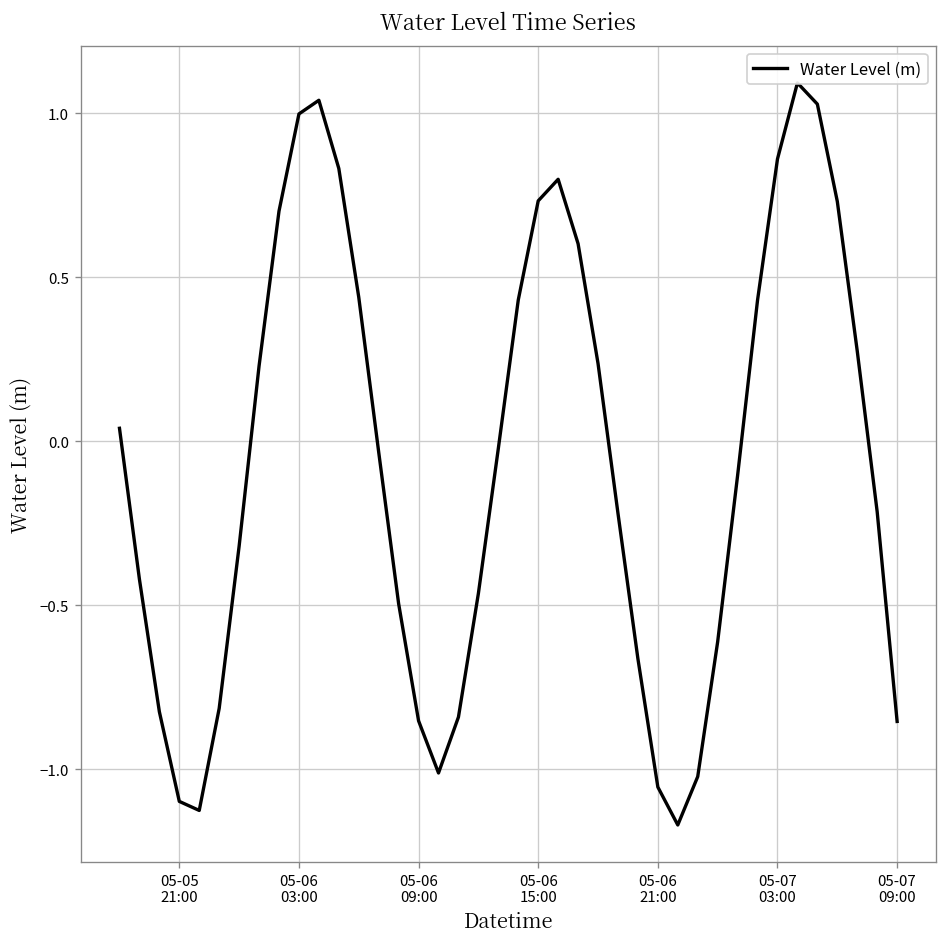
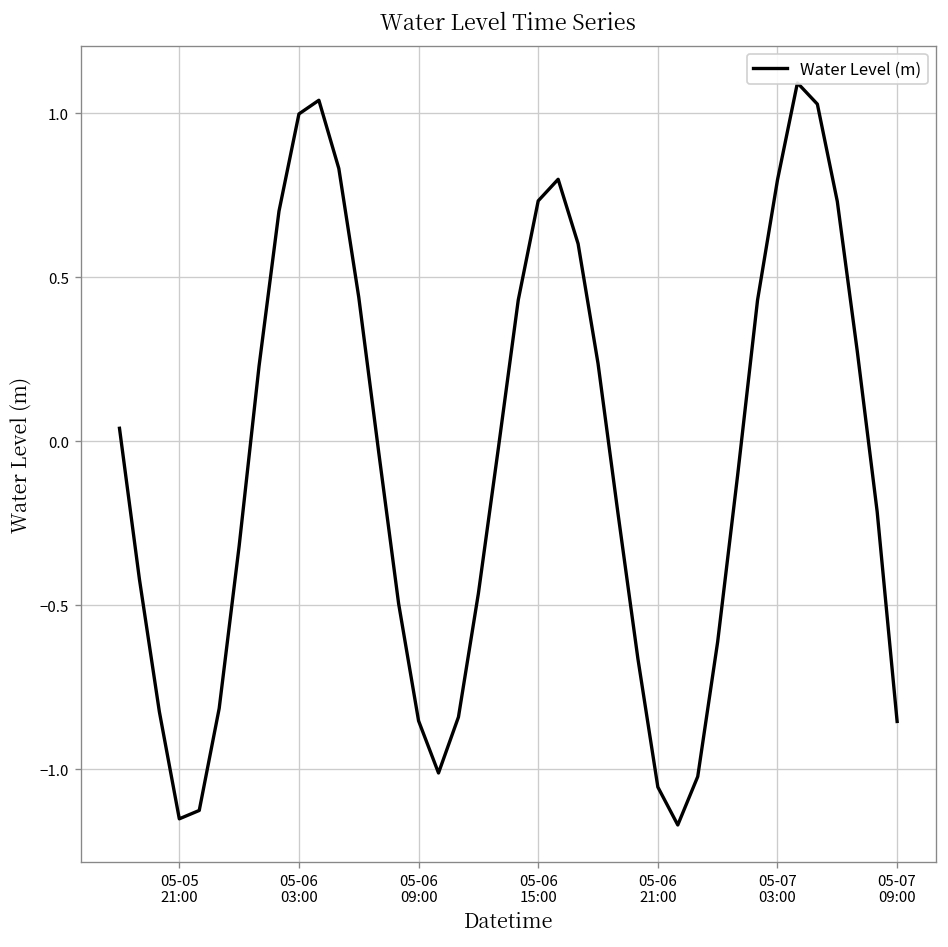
  {
-   "05-05 21:00": -1.10,
+   "05-05 21:00": -1.15,
    "05-06 03:00": 1.00,
    "05-06 09:00": -0.85,
    "05-06 15:00": 0.73,
    "05-06 21:00": -1.05,
-   "05-07 03:00": 0.86,
+   "05-07 03:00": 0.80,
    "05-07 09:00": -0.85
  }
